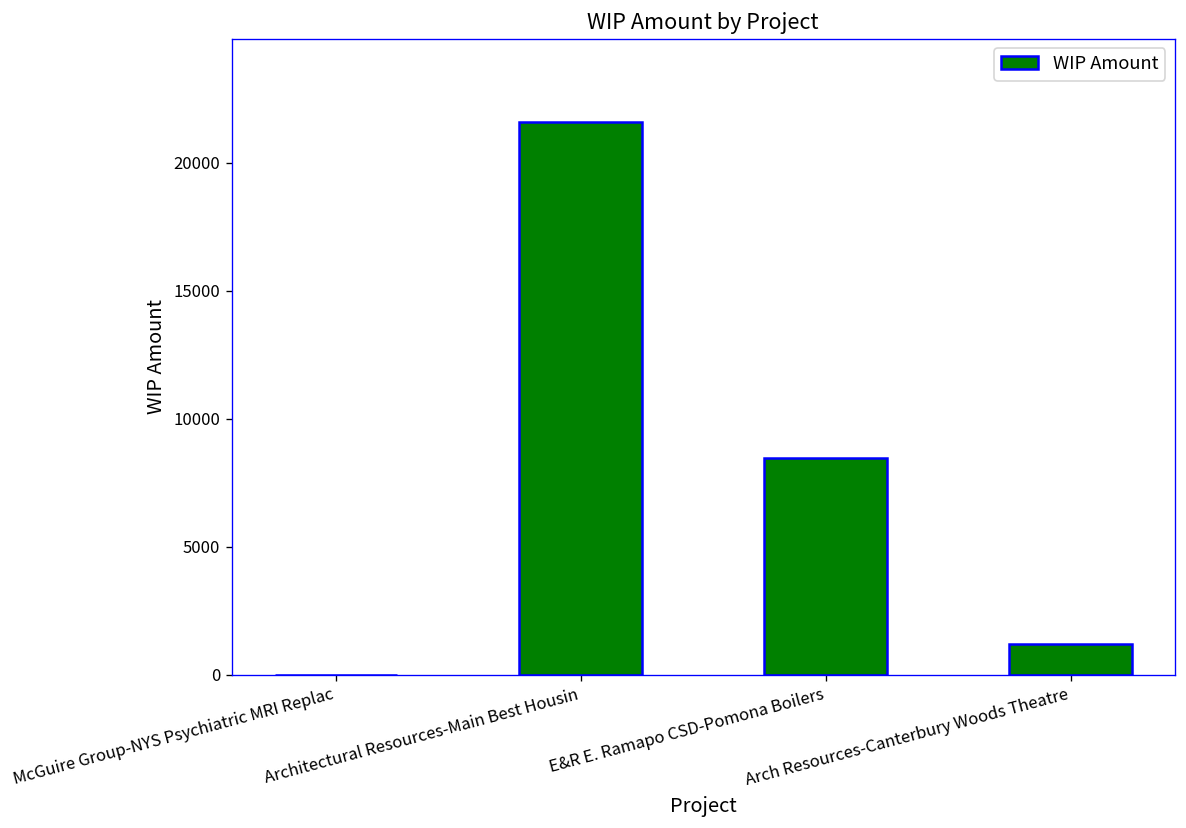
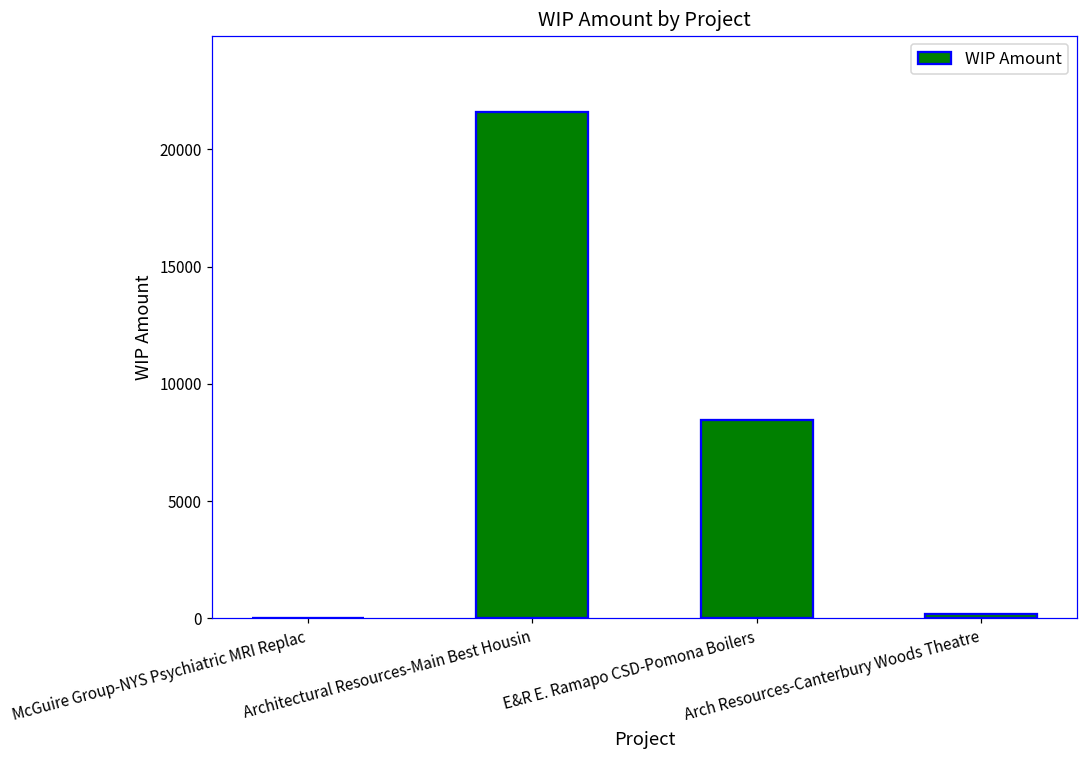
  {
    "McGuire Group-NYS Psychiatric MRI Replac": 0,
    "Architectural Resources-Main Best Housin": 21600,
    "E&R E. Ramapo CSD-Pomona Boilers": 8400,
-   "Arch Resources-Canterbury Woods Theatre": 1200
+   "Arch Resources-Canterbury Woods Theatre": 200
  }
